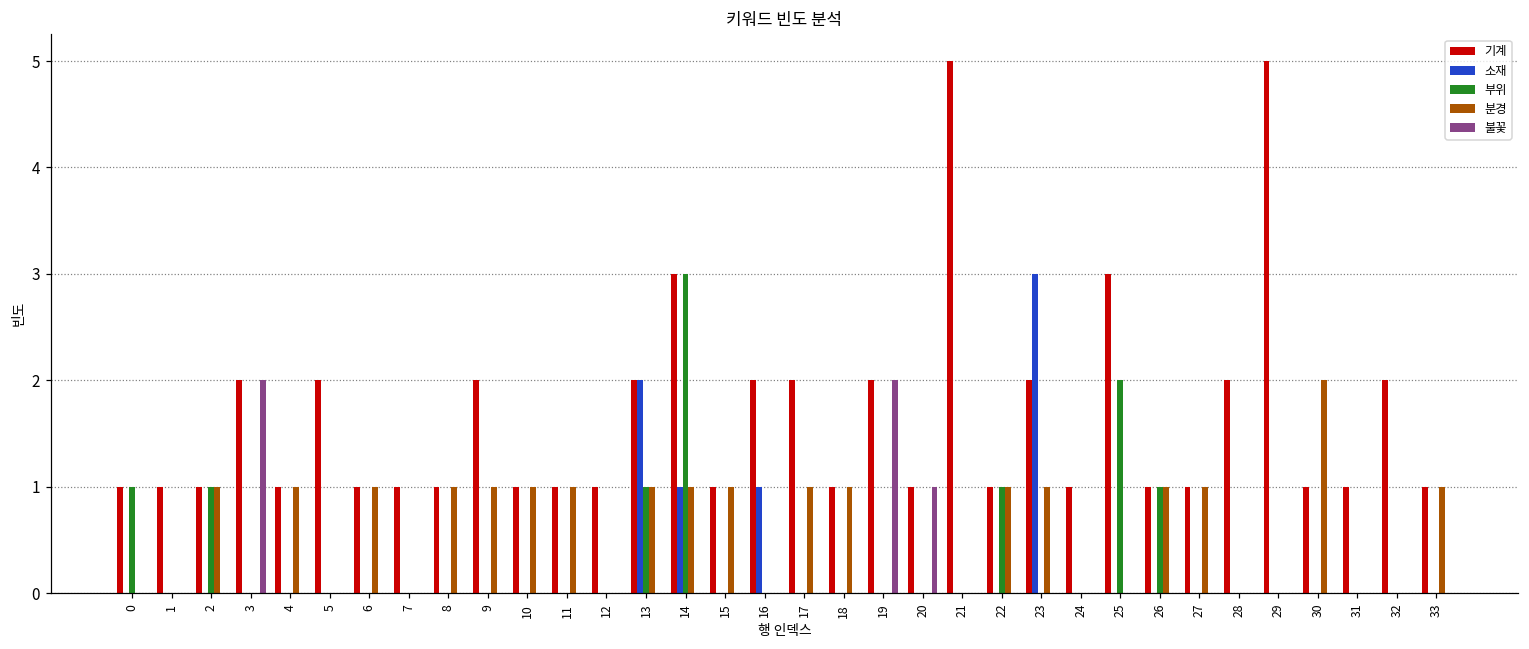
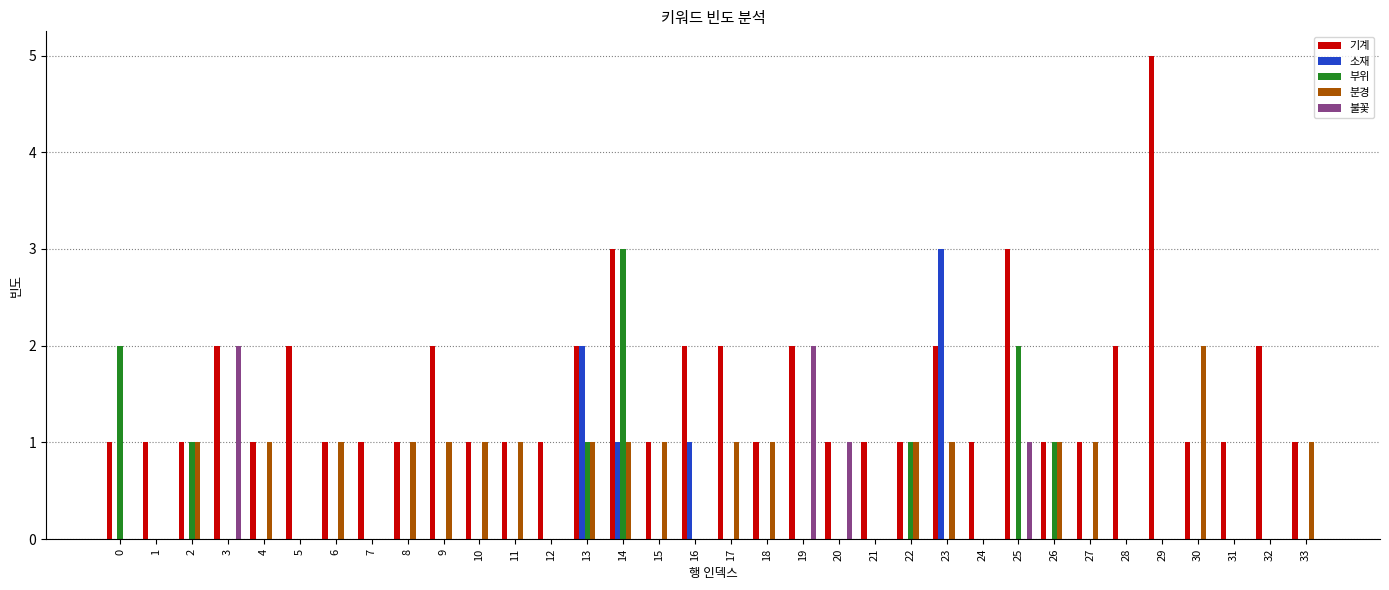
  {
    "기계": {
      "0": 1,
      "1": 1,
      "2": 1,
      "3": 2,
      "4": 1,
      "5": 2,
      "6": 1,
      "7": 1,
      "8": 1,
      "9": 2,
      "10": 1,
      "11": 1,
      "12": 1,
      "13": 2,
      "14": 3,
      "15": 1,
      "16": 2,
      "17": 2,
      "18": 1,
      "19": 2,
      "20": 1,
-     "21": 5,
+     "21": 1,
      "22": 1,
      "23": 2,
      "24": 1,
      "25": 3,
      "26": 1,
      "27": 1,
      "28": 2,
      "29": 5,
      "30": 1,
      "31": 1,
      "32": 2,
      "33": 1
    },
    "소재": {
      "0": 0,
      "1": 0,
      "2": 0,
      "3": 0,
      "4": 0,
      "5": 0,
      "6": 0,
      "7": 0,
      "8": 0,
      "9": 0,
      "10": 0,
      "11": 0,
      "12": 0,
      "13": 2,
      "14": 1,
      "15": 0,
      "16": 1,
      "17": 0,
      "18": 0,
      "19": 0,
      "20": 0,
      "21": 0,
      "22": 0,
      "23": 3,
      "24": 0,
      "25": 0,
      "26": 0,
      "27": 0,
      "28": 0,
      "29": 0,
      "30": 0,
      "31": 0,
      "32": 0,
      "33": 0
    },
    "부위": {
-     "0": 1,
+     "0": 2,
      "1": 0,
      "2": 1,
      "3": 0,
      "4": 0,
      "5": 0,
      "6": 0,
      "7": 0,
      "8": 0,
      "9": 0,
      "10": 0,
      "11": 0,
      "12": 0,
      "13": 1,
      "14": 3,
      "15": 0,
      "16": 0,
      "17": 0,
      "18": 0,
      "19": 0,
      "20": 0,
      "21": 0,
      "22": 1,
      "23": 0,
      "24": 0,
      "25": 2,
      "26": 1,
      "27": 0,
      "28": 0,
      "29": 0,
      "30": 0,
      "31": 0,
      "32": 0,
      "33": 0
    },
    "분경": {
      "0": 0,
      "1": 0,
      "2": 1,
      "3": 0,
      "4": 1,
      "5": 0,
      "6": 1,
      "7": 0,
      "8": 1,
      "9": 1,
      "10": 1,
      "11": 1,
      "12": 0,
      "13": 1,
      "14": 1,
      "15": 1,
      "16": 0,
      "17": 1,
      "18": 1,
      "19": 0,
      "20": 0,
      "21": 0,
      "22": 1,
      "23": 1,
      "24": 0,
      "25": 0,
      "26": 1,
      "27": 1,
      "28": 0,
      "29": 0,
      "30": 2,
      "31": 0,
      "32": 0,
      "33": 1
    },
    "불꽃": {
      "0": 0,
      "1": 0,
      "2": 0,
      "3": 2,
      "4": 0,
      "5": 0,
      "6": 0,
      "7": 0,
      "8": 0,
      "9": 0,
      "10": 0,
      "11": 0,
      "12": 0,
      "13": 0,
      "14": 0,
      "15": 0,
      "16": 0,
      "17": 0,
      "18": 0,
      "19": 2,
      "20": 1,
      "21": 0,
      "22": 0,
      "23": 0,
      "24": 0,
-     "25": 0,
+     "25": 1,
      "26": 0,
      "27": 0,
      "28": 0,
      "29": 0,
      "30": 0,
      "31": 0,
      "32": 0,
      "33": 0
    }
  }
